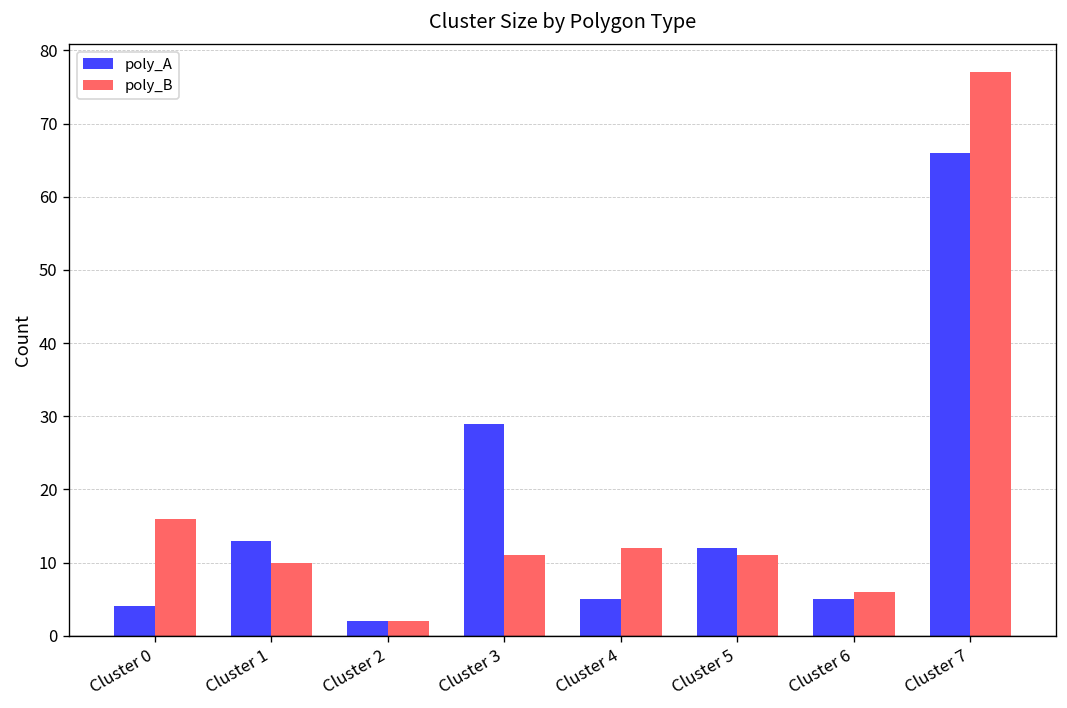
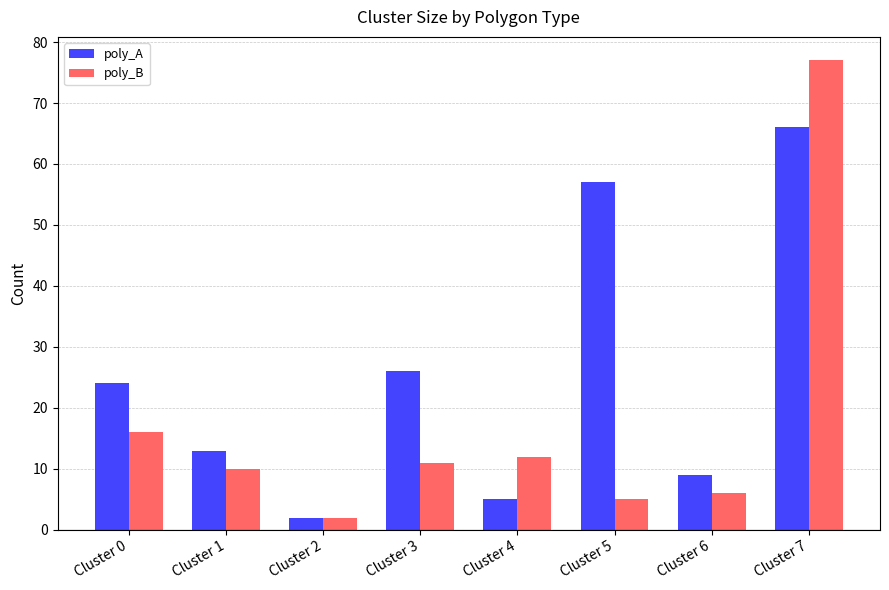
  {
    "poly_A": {
-     "Cluster 0": 4,
+     "Cluster 0": 24,
      "Cluster 1": 13,
      "Cluster 2": 2,
-     "Cluster 3": 29,
+     "Cluster 3": 26,
      "Cluster 4": 5,
-     "Cluster 5": 12,
-     "Cluster 6": 5,
+     "Cluster 5": 57,
+     "Cluster 6": 9,
      "Cluster 7": 66
    },
    "poly_B": {
      "Cluster 0": 16,
      "Cluster 1": 10,
      "Cluster 2": 2,
      "Cluster 3": 11,
      "Cluster 4": 12,
-     "Cluster 5": 11,
+     "Cluster 5": 5,
      "Cluster 6": 6,
      "Cluster 7": 77
    }
  }
